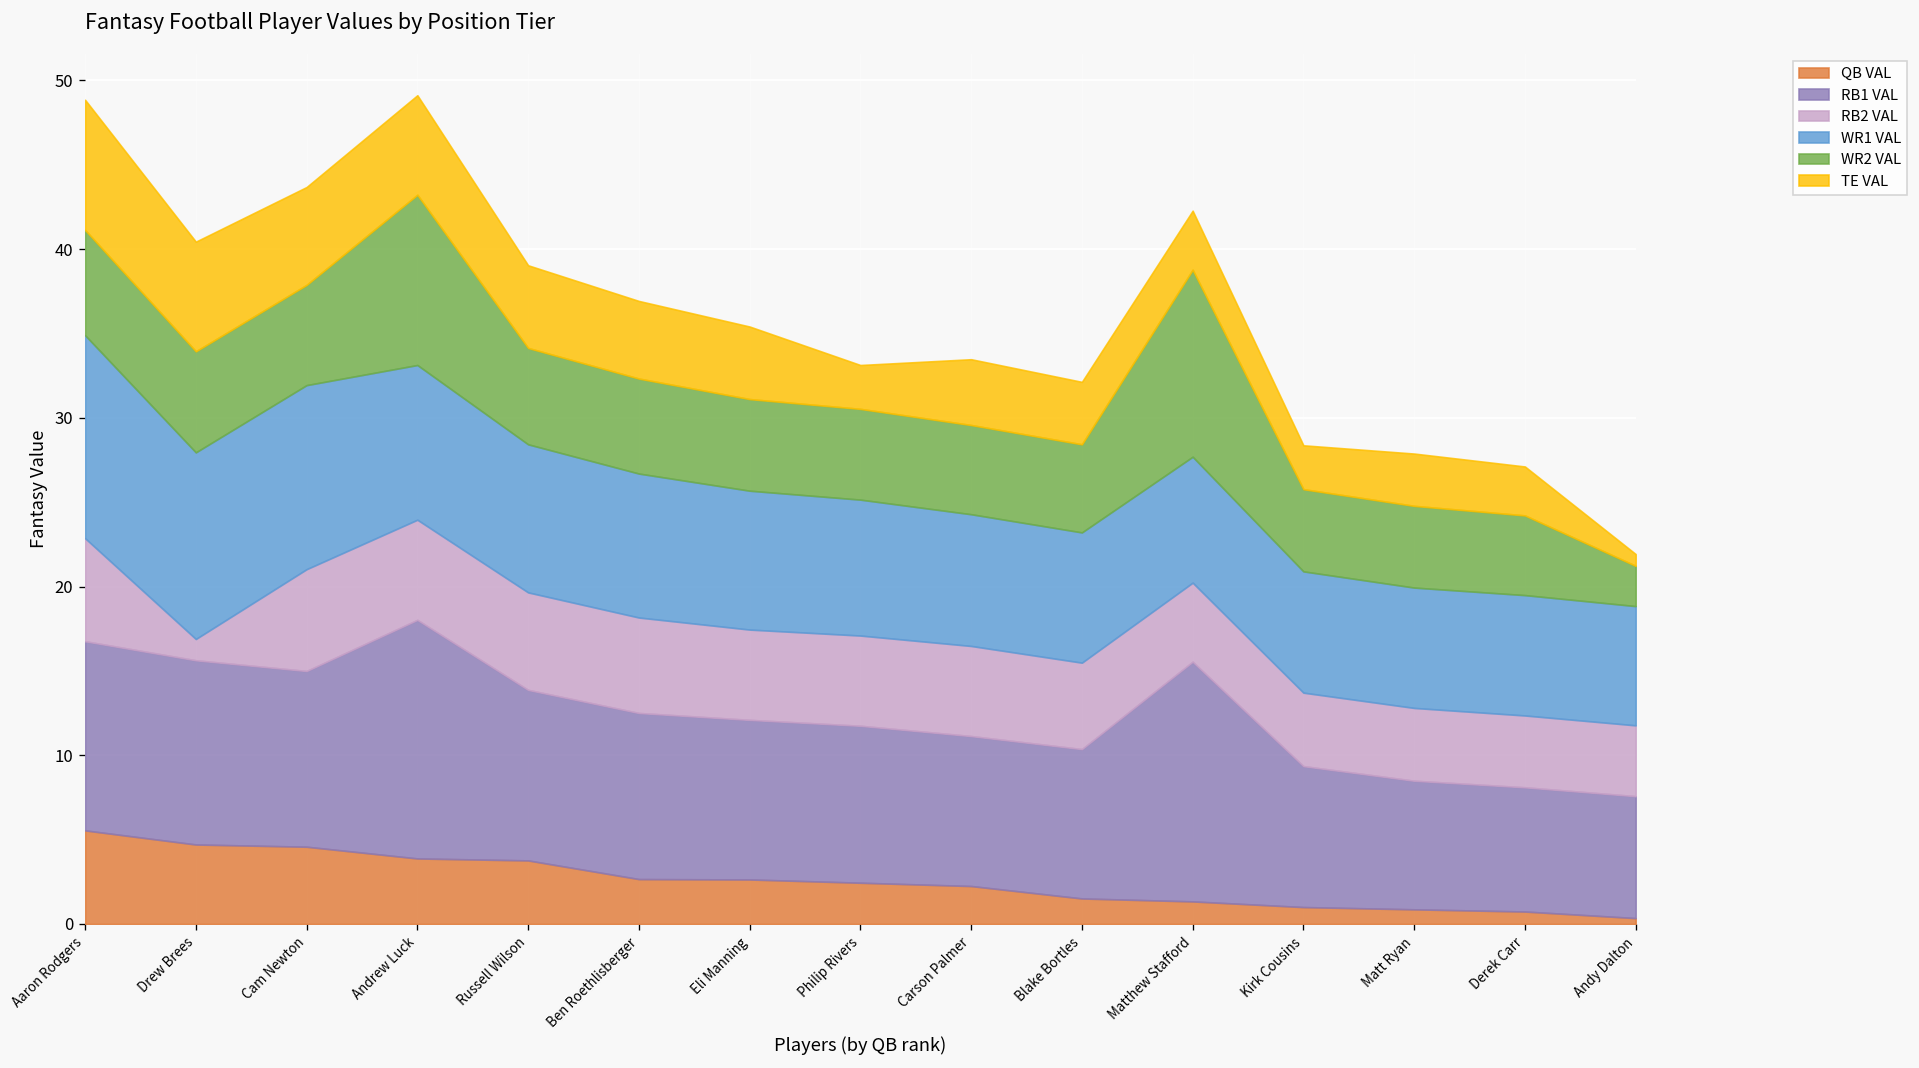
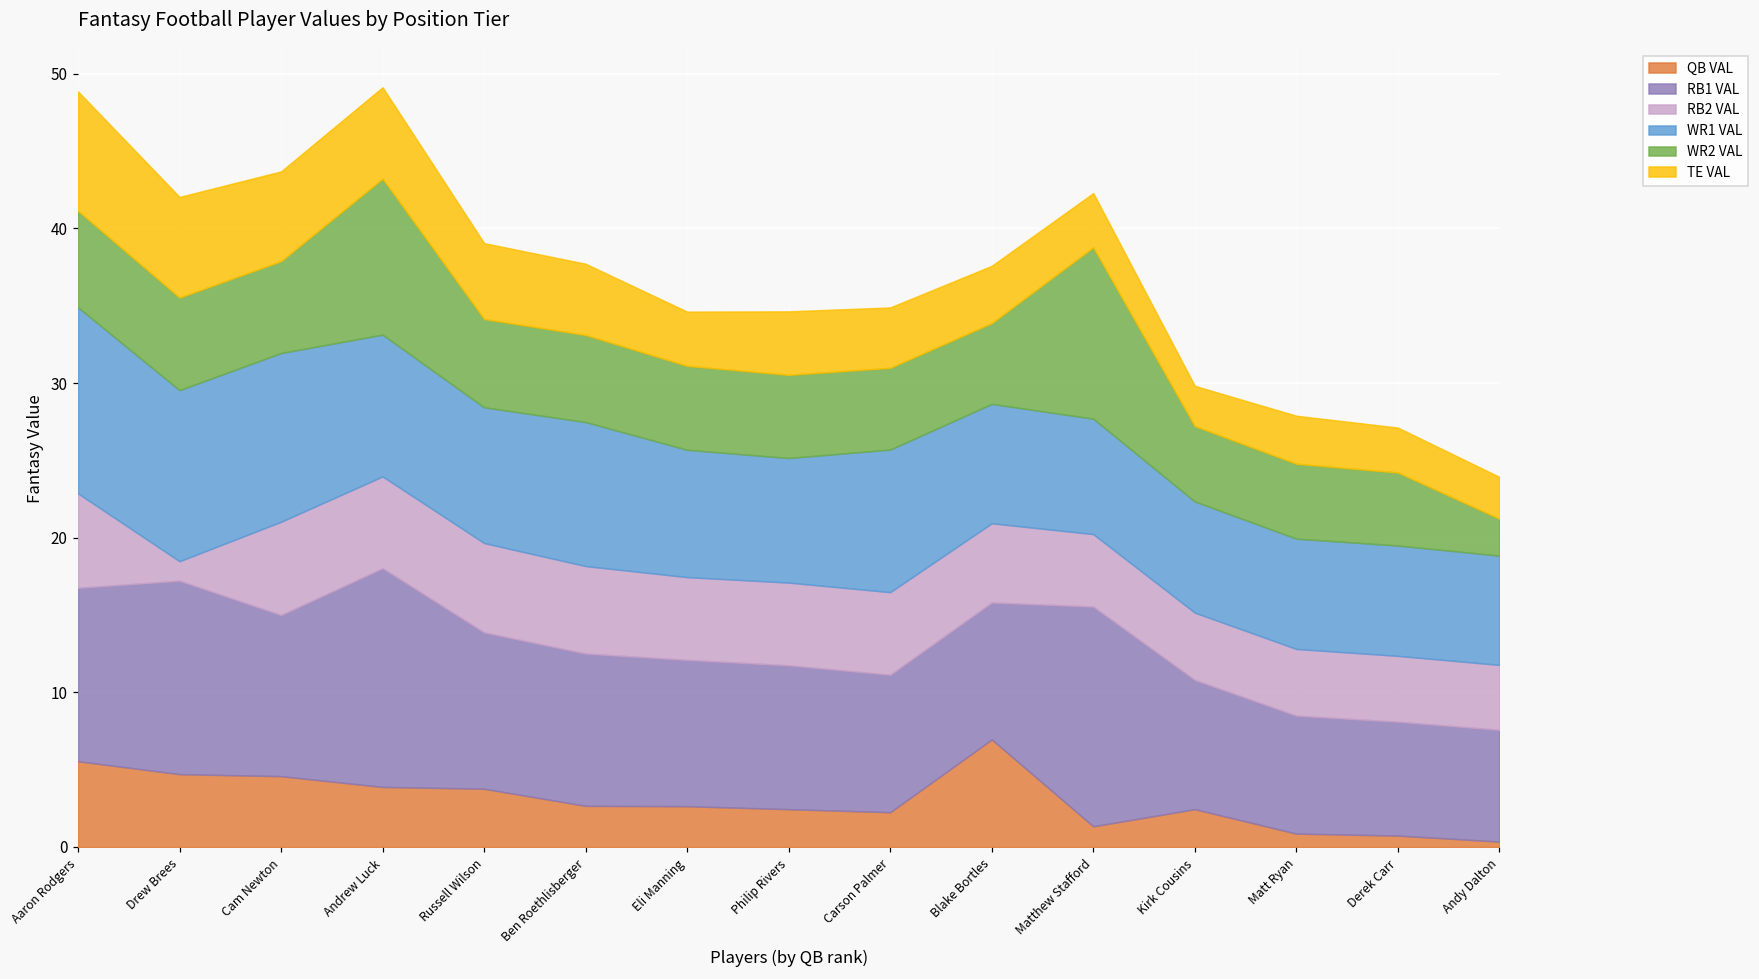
  {
    "QB VAL": {
      "Aaron Rodgers": 5.5,
      "Drew Brees": 4.7,
      "Cam Newton": 4.6,
      "Andrew Luck": 3.9,
      "Russell Wilson": 3.8,
      "Ben Roethlisberger": 2.7,
      "Eli Manning": 2.6,
      "Philip Rivers": 2.4,
      "Carson Palmer": 2.2,
-     "Blake Bortles": 1.5,
+     "Blake Bortles": 7.0,
      "Matthew Stafford": 1.3,
-     "Kirk Cousins": 1.0,
+     "Kirk Cousins": 2.4,
      "Matt Ryan": 0.9,
      "Derek Carr": 0.7,
      "Andy Dalton": 0.3
    },
    "RB1 VAL": {
      "Aaron Rodgers": 11.2,
-     "Drew Brees": 10.9,
+     "Drew Brees": 12.5,
      "Cam Newton": 10.4,
      "Andrew Luck": 14.1,
      "Russell Wilson": 10.1,
      "Ben Roethlisberger": 9.8,
      "Eli Manning": 9.5,
      "Philip Rivers": 9.3,
      "Carson Palmer": 8.9,
      "Blake Bortles": 8.9,
      "Matthew Stafford": 14.2,
      "Kirk Cousins": 8.4,
      "Matt Ryan": 7.6,
      "Derek Carr": 7.4,
      "Andy Dalton": 7.2
    },
    "RB2 VAL": {
      "Aaron Rodgers": 6.1,
      "Drew Brees": 1.3,
      "Cam Newton": 6.0,
      "Andrew Luck": 5.9,
      "Russell Wilson": 5.8,
      "Ben Roethlisberger": 5.7,
      "Eli Manning": 5.4,
      "Philip Rivers": 5.3,
      "Carson Palmer": 5.3,
      "Blake Bortles": 5.1,
      "Matthew Stafford": 4.7,
      "Kirk Cousins": 4.4,
      "Matt Ryan": 4.3,
      "Derek Carr": 4.3,
      "Andy Dalton": 4.2
    },
    "WR1 VAL": {
      "Aaron Rodgers": 12.0,
      "Drew Brees": 11.1,
      "Cam Newton": 10.9,
      "Andrew Luck": 9.2,
      "Russell Wilson": 8.8,
-     "Ben Roethlisberger": 8.5,
+     "Ben Roethlisberger": 9.3,
      "Eli Manning": 8.2,
      "Philip Rivers": 8.1,
-     "Carson Palmer": 7.8,
+     "Carson Palmer": 9.2,
      "Blake Bortles": 7.7,
      "Matthew Stafford": 7.5,
      "Kirk Cousins": 7.2,
      "Matt Ryan": 7.1,
      "Derek Carr": 7.1,
      "Andy Dalton": 7.1
    },
    "WR2 VAL": {
      "Aaron Rodgers": 6.2,
      "Drew Brees": 6.0,
      "Cam Newton": 5.9,
      "Andrew Luck": 10.1,
      "Russell Wilson": 5.7,
      "Ben Roethlisberger": 5.6,
      "Eli Manning": 5.4,
      "Philip Rivers": 5.4,
      "Carson Palmer": 5.3,
      "Blake Bortles": 5.2,
      "Matthew Stafford": 11.1,
      "Kirk Cousins": 4.9,
      "Matt Ryan": 4.8,
      "Derek Carr": 4.7,
      "Andy Dalton": 2.4
    },
    "TE VAL": {
      "Aaron Rodgers": 7.7,
      "Drew Brees": 6.5,
      "Cam Newton": 5.8,
      "Andrew Luck": 5.9,
      "Russell Wilson": 4.9,
      "Ben Roethlisberger": 4.6,
-     "Eli Manning": 4.3,
-     "Philip Rivers": 2.6,
+     "Eli Manning": 3.5,
+     "Philip Rivers": 4.1,
      "Carson Palmer": 3.9,
      "Blake Bortles": 3.7,
      "Matthew Stafford": 3.5,
      "Kirk Cousins": 2.6,
      "Matt Ryan": 3.1,
      "Derek Carr": 2.9,
-     "Andy Dalton": 0.7
+     "Andy Dalton": 2.7
    }
  }
